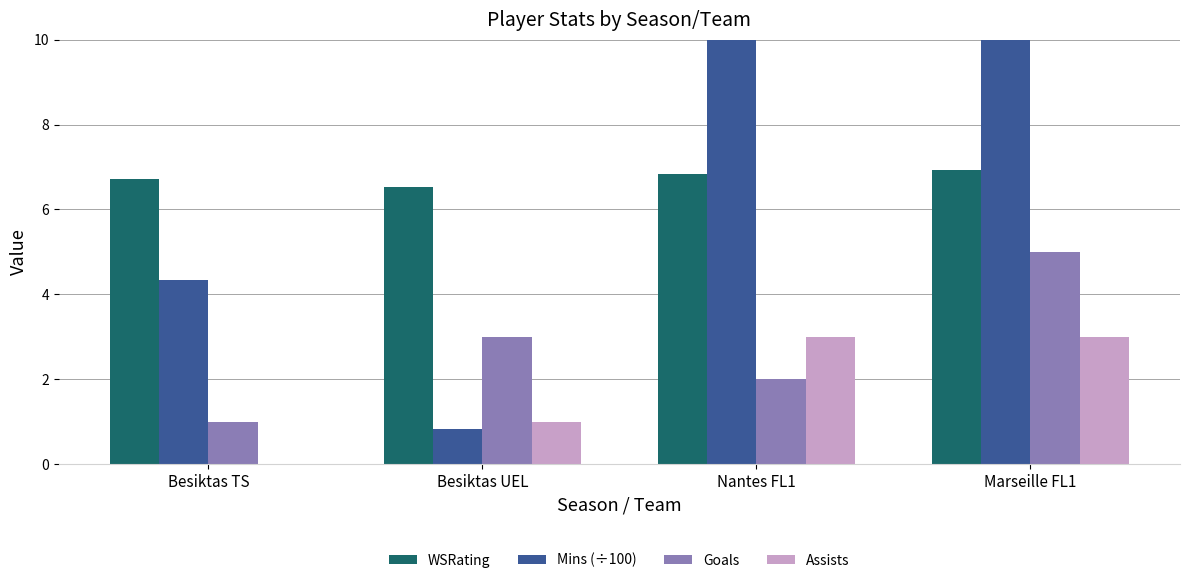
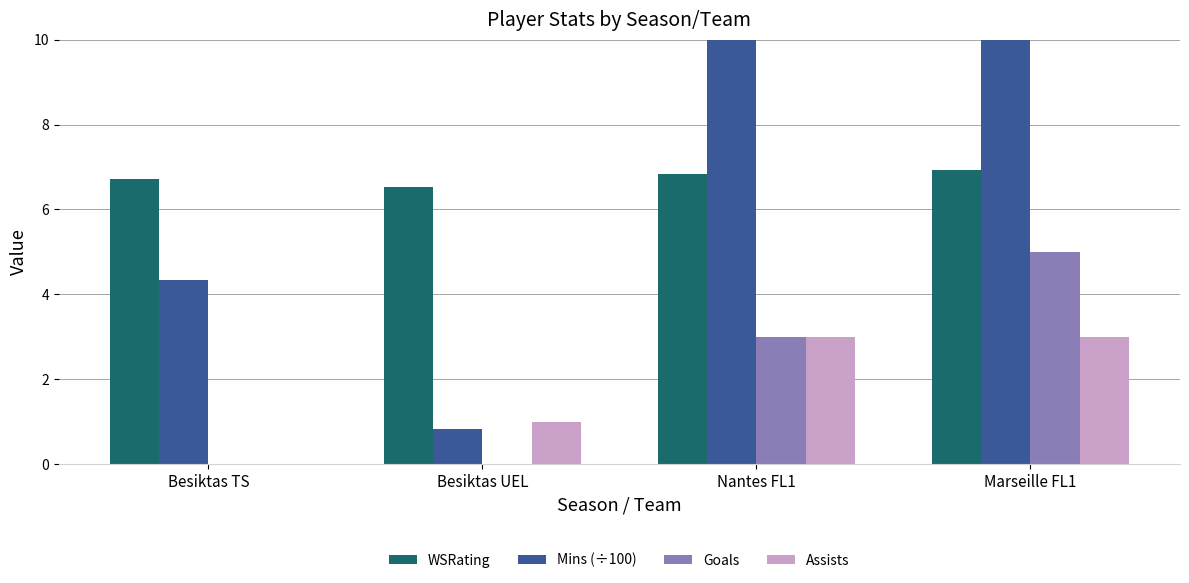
  {
    "Goals": {
-     "Besiktas TS": 1,
-     "Besiktas UEL": 3,
-     "Nantes FL1": 2,
+     "Besiktas TS": 0,
+     "Besiktas UEL": 0,
+     "Nantes FL1": 3,
      "Marseille FL1": 5
    },
    "Assists": {
      "Besiktas TS": 0,
      "Besiktas UEL": 1,
      "Nantes FL1": 3,
      "Marseille FL1": 3
    }
  }
